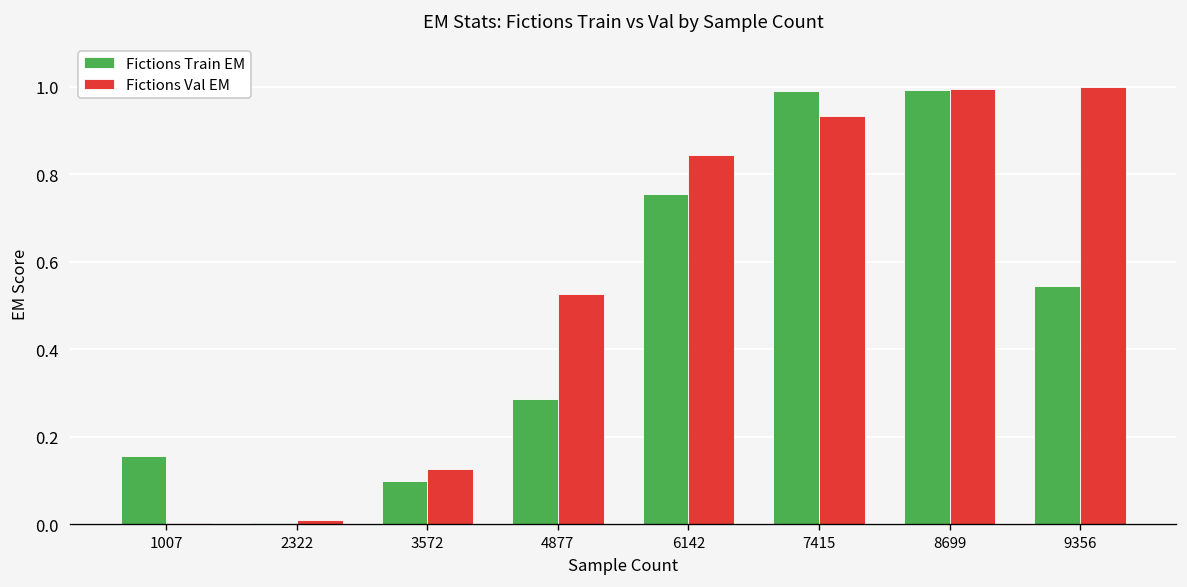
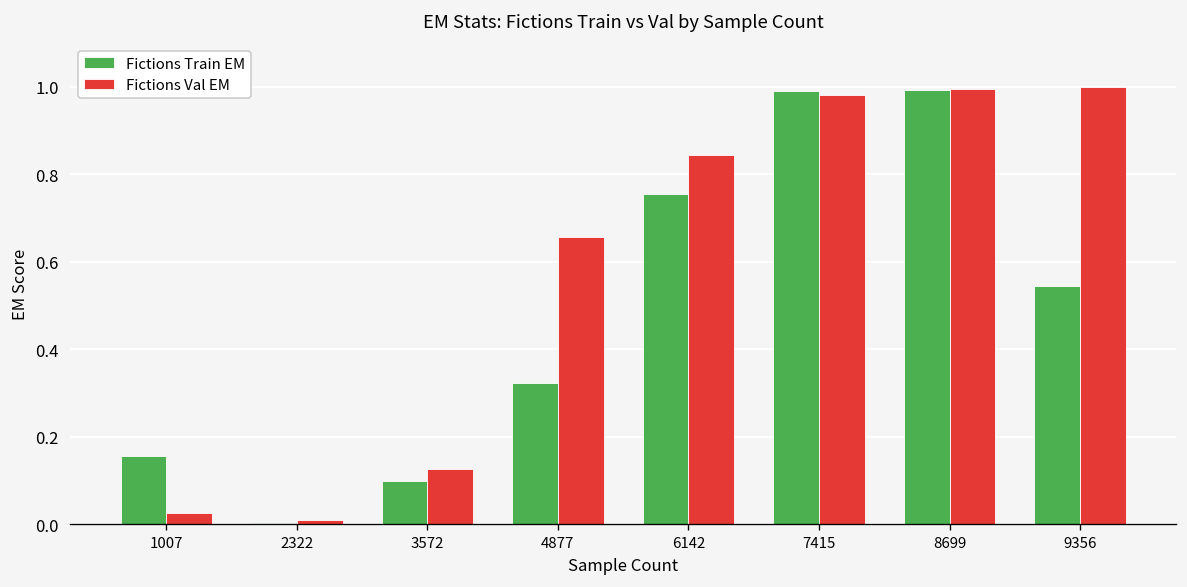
  {
    "Fictions Train EM": {
      "1007": 0.16,
      "3572": 0.10,
-     "4877": 0.29,
+     "4877": 0.32,
      "6142": 0.75,
      "7415": 0.99,
      "8699": 0.99,
      "9356": 0.54
    },
    "Fictions Val EM": {
-     "1007": 0.00,
+     "1007": 0.03,
      "2322": 0.01,
      "3572": 0.13,
-     "4877": 0.53,
+     "4877": 0.66,
      "6142": 0.85,
-     "7415": 0.93,
+     "7415": 0.98,
      "8699": 1.00,
      "9356": 1.00
    }
  }
